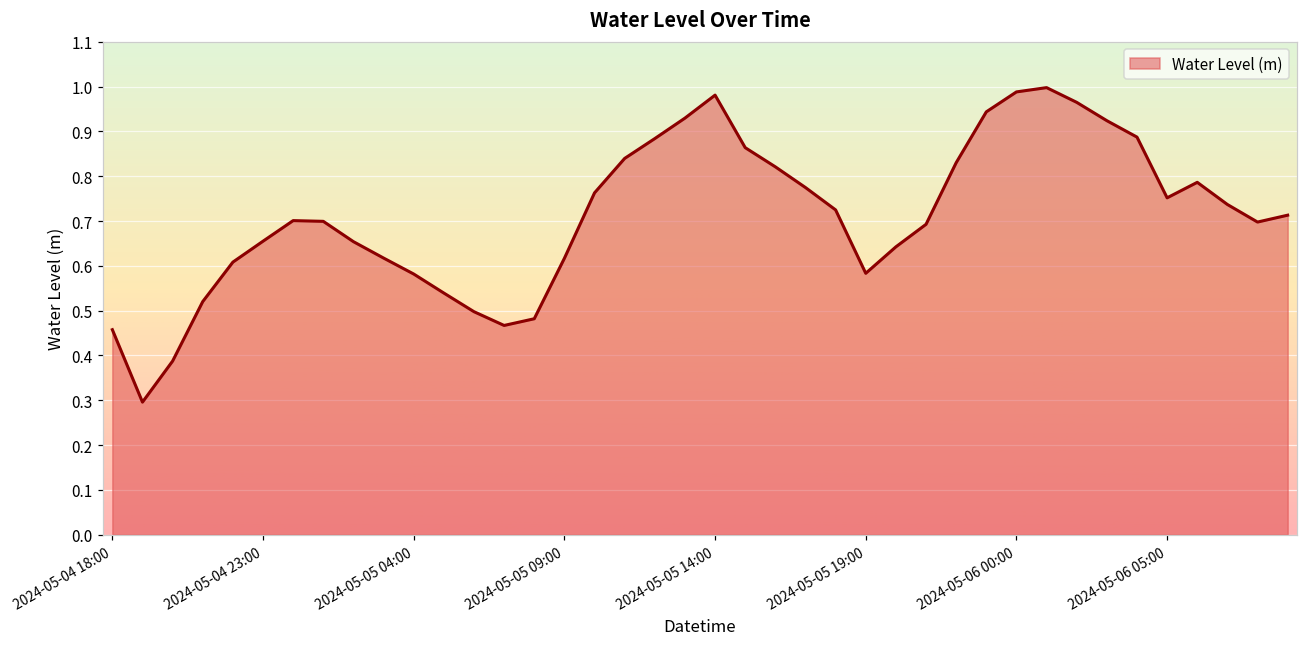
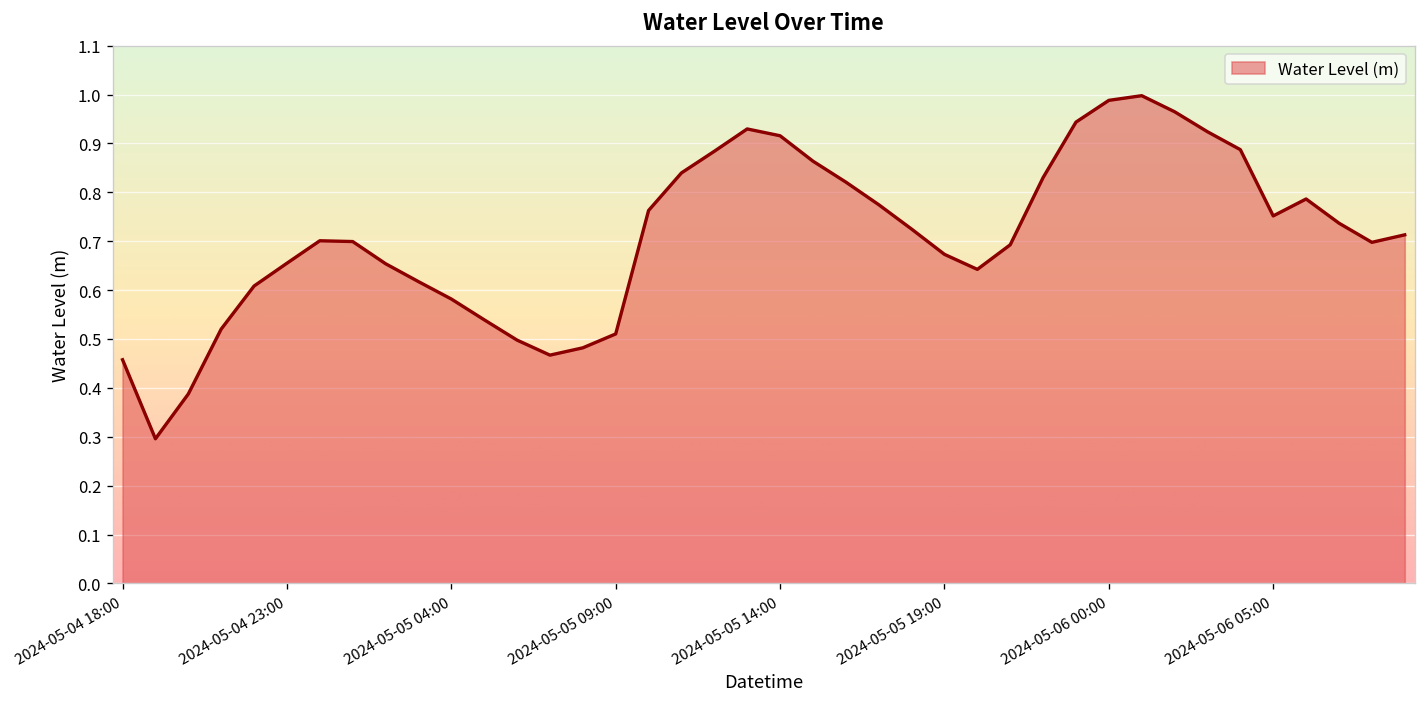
  {
    "2024-05-04 18:00": 0.46,
    "2024-05-04 23:00": 0.65,
    "2024-05-05 04:00": 0.58,
-   "2024-05-05 09:00": 0.62,
-   "2024-05-05 14:00": 0.98,
-   "2024-05-05 19:00": 0.58,
+   "2024-05-05 09:00": 0.51,
+   "2024-05-05 14:00": 0.92,
+   "2024-05-05 19:00": 0.67,
    "2024-05-06 00:00": 0.99,
    "2024-05-06 05:00": 0.75
  }
